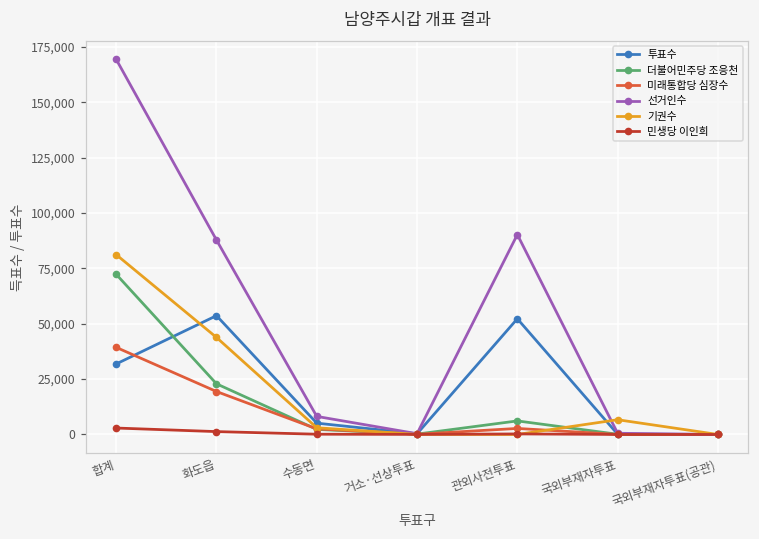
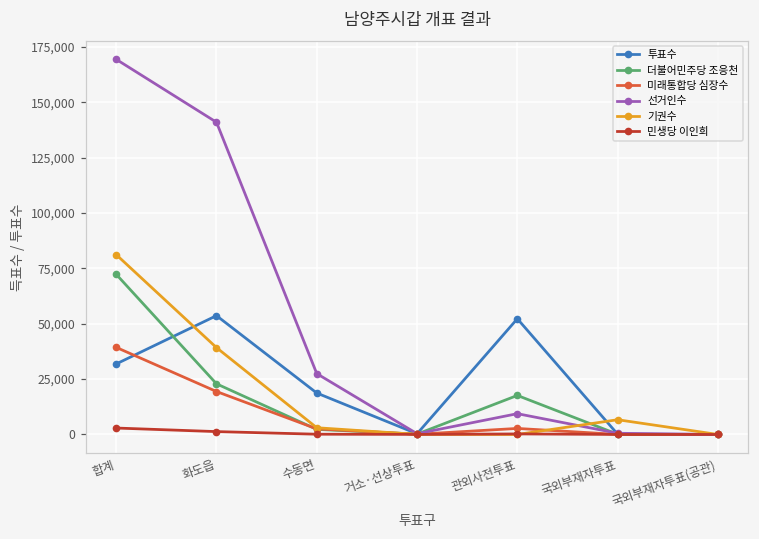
  {
    "투표수": {
      "합계": "32,000",
      "화도읍": "54,000",
-     "수동면": "5,000",
+     "수동면": "19,000",
      "관외사전투표": "52,000"
    },
    "더불어민주당 조응천": {
      "합계": "72,000",
      "화도읍": "23,000",
-     "관외사전투표": "6,000"
+     "관외사전투표": "18,000"
    },
    "선거인수": {
      "합계": "169,000",
-     "화도읍": "88,000",
-     "수동면": "8,000",
-     "관외사전투표": "90,000"
+     "화도읍": "141,000",
+     "수동면": "27,000",
+     "관외사전투표": "9,000"
    },
    "기권수": {
      "합계": "81,000",
-     "화도읍": "44,000",
+     "화도읍": "39,000",
      "국외부재자투표": "7,000"
    }
  }
